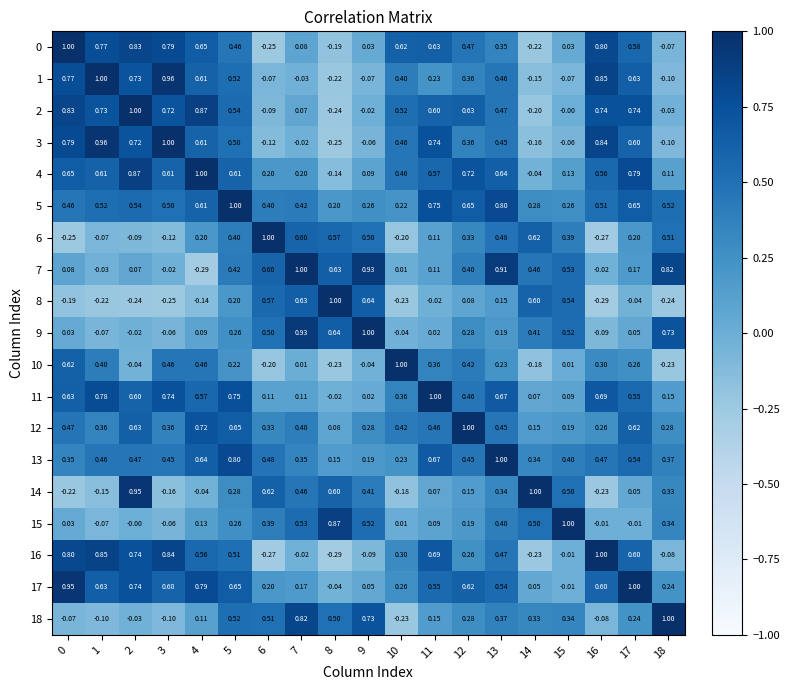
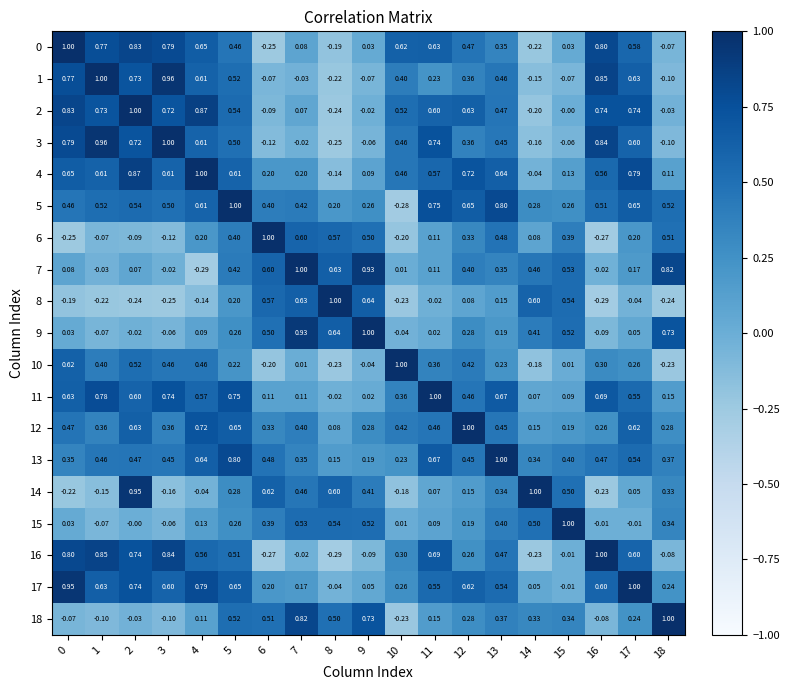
  {
    "5": {
      "0": 0.46,
      "1": 0.52,
      "2": 0.54,
      "3": 0.50,
      "4": 0.61,
      "5": 1.00,
      "6": 0.40,
      "7": 0.42,
      "8": 0.20,
      "9": 0.26,
-     "10": 0.22,
+     "10": -0.28,
      "11": 0.75,
      "12": 0.65,
      "13": 0.80,
      "14": 0.28,
      "15": 0.26,
      "16": 0.51,
      "17": 0.65,
      "18": 0.52
    },
    "6": {
      "0": -0.25,
      "1": -0.07,
      "2": -0.09,
      "3": -0.12,
      "4": 0.20,
      "5": 0.40,
      "6": 1.00,
      "7": 0.60,
      "8": 0.57,
      "9": 0.50,
      "10": -0.20,
      "11": 0.11,
      "12": 0.33,
      "13": 0.48,
-     "14": 0.62,
+     "14": 0.08,
      "15": 0.39,
      "16": -0.27,
      "17": 0.20,
      "18": 0.51
    },
    "7": {
      "0": 0.08,
      "1": -0.03,
      "2": 0.07,
      "3": -0.02,
      "4": -0.29,
      "5": 0.42,
      "6": 0.60,
      "7": 1.00,
      "8": 0.63,
      "9": 0.93,
      "10": 0.01,
      "11": 0.11,
      "12": 0.40,
-     "13": 0.91,
+     "13": 0.35,
      "14": 0.46,
      "15": 0.53,
      "16": -0.02,
      "17": 0.17,
      "18": 0.82
    },
    "10": {
      "0": 0.62,
      "1": 0.40,
-     "2": -0.04,
+     "2": 0.52,
      "3": 0.46,
      "4": 0.46,
      "5": 0.22,
      "6": -0.20,
      "7": 0.01,
      "8": -0.23,
      "9": -0.04,
      "10": 1.00,
      "11": 0.36,
      "12": 0.42,
      "13": 0.23,
      "14": -0.18,
      "15": 0.01,
      "16": 0.30,
      "17": 0.26,
      "18": -0.23
    },
    "15": {
      "0": 0.03,
      "1": -0.07,
      "2": -0.00,
      "3": -0.06,
      "4": 0.13,
      "5": 0.26,
      "6": 0.39,
      "7": 0.53,
-     "8": 0.87,
+     "8": 0.54,
      "9": 0.52,
      "10": 0.01,
      "11": 0.09,
      "12": 0.19,
      "13": 0.40,
      "14": 0.50,
      "15": 1.00,
      "16": -0.01,
      "17": -0.01,
      "18": 0.34
    }
  }
